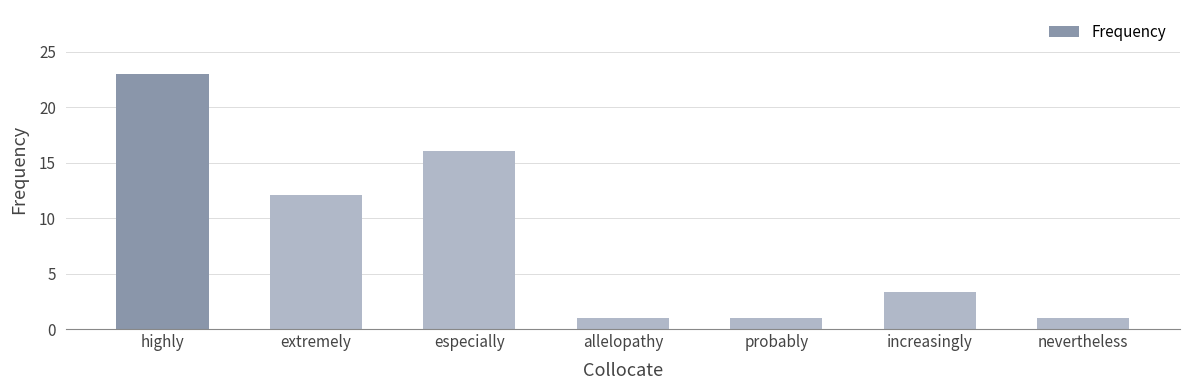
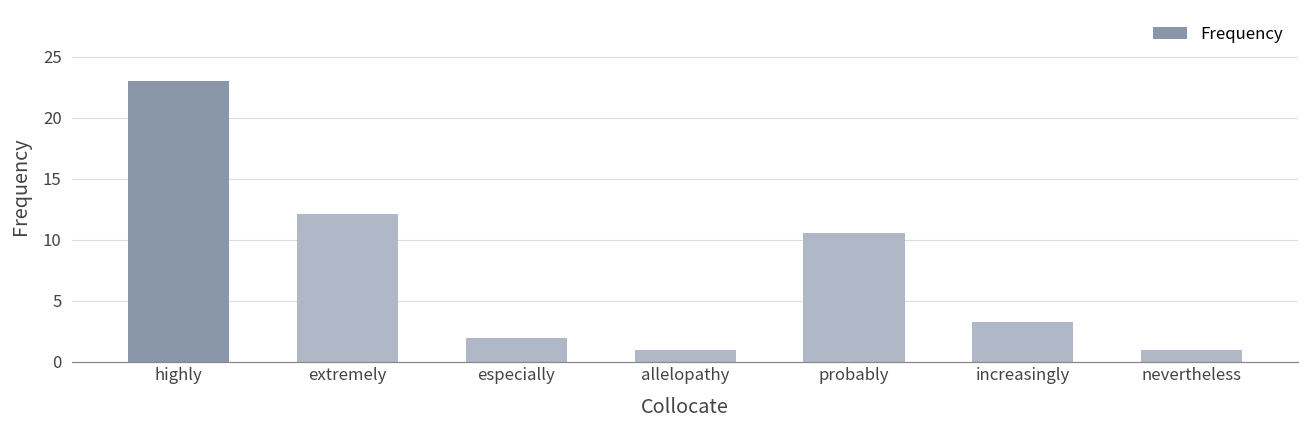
  {
    "highly": 23.0,
    "extremely": 12.1,
-   "especially": 16,
+   "especially": 2,
    "allelopathy": 1.0,
-   "probably": 1.0,
+   "probably": 10.6,
    "increasingly": 3.3,
    "nevertheless": 1.0
  }
